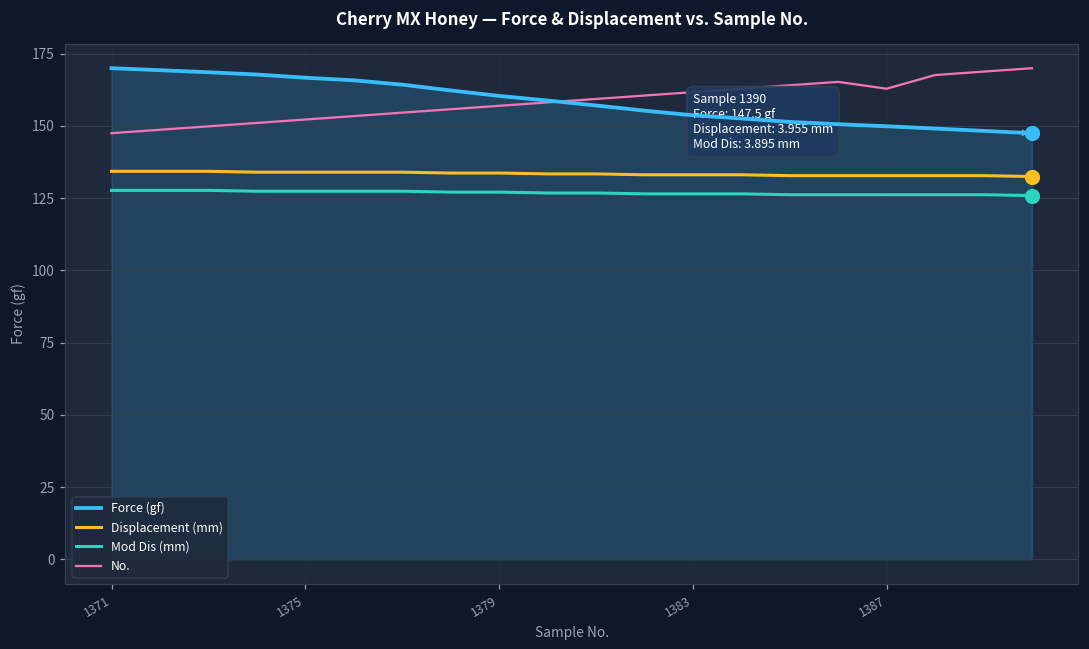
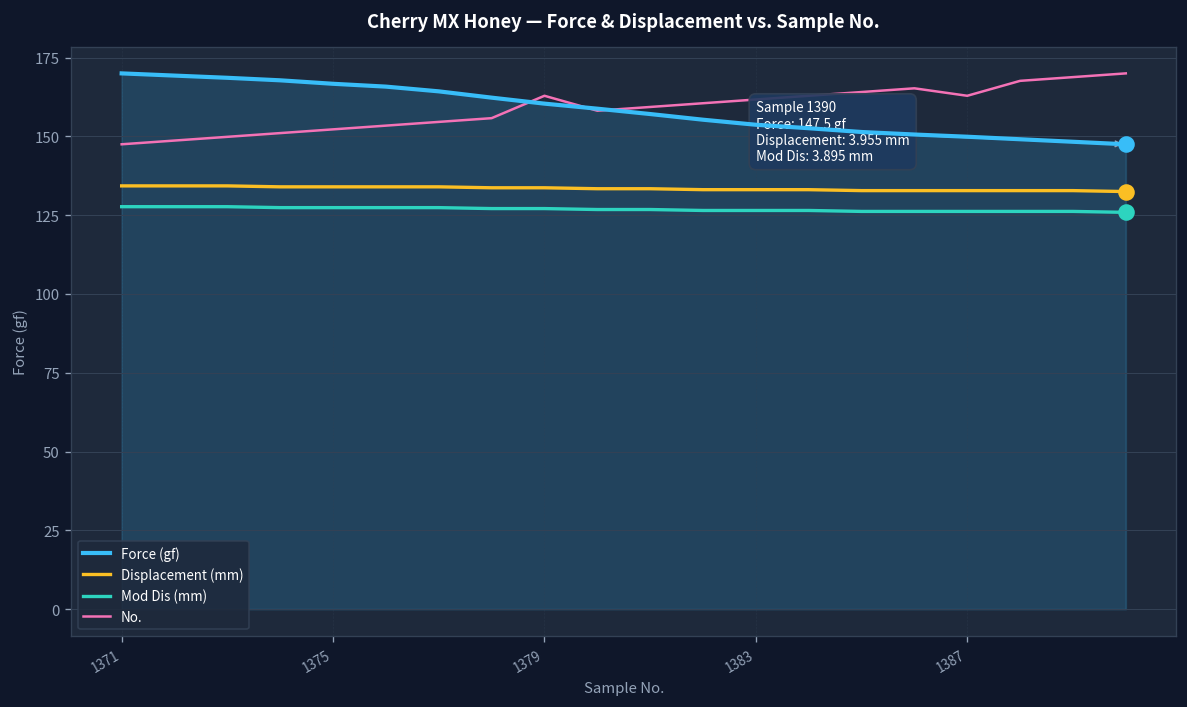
  {
    "No.": {
      "1371": 148,
      "1375": 152,
-     "1379": 157,
+     "1379": 163,
      "1383": 162,
      "1387": 163
    }
  }
